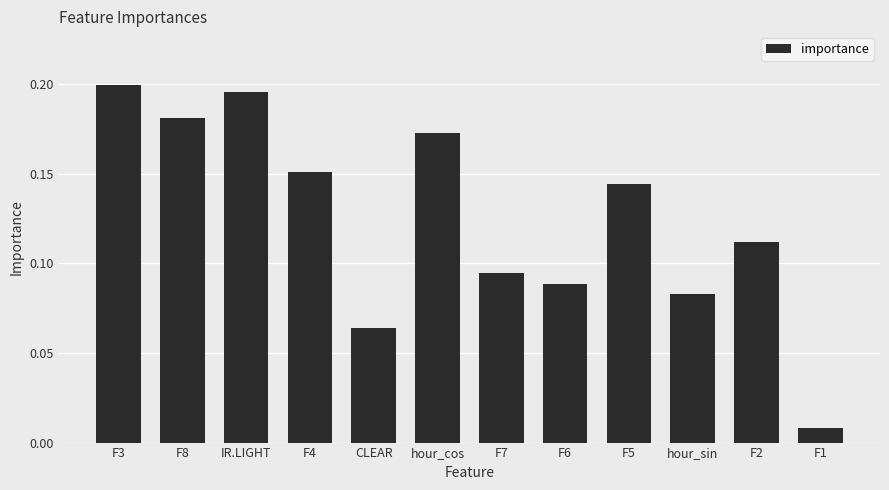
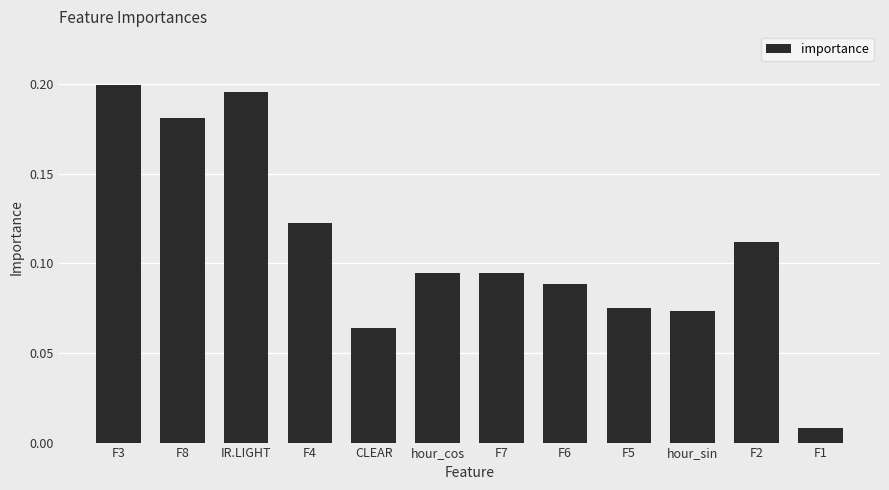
  {
    "F3": 0.200,
    "F8": 0.181,
    "IR.LIGHT": 0.196,
-   "F4": 0.151,
+   "F4": 0.123,
    "CLEAR": 0.064,
-   "hour_cos": 0.173,
+   "hour_cos": 0.095,
    "F7": 0.094,
    "F6": 0.089,
-   "F5": 0.145,
-   "hour_sin": 0.083,
+   "F5": 0.075,
+   "hour_sin": 0.074,
    "F2": 0.112,
    "F1": 0.008
  }
